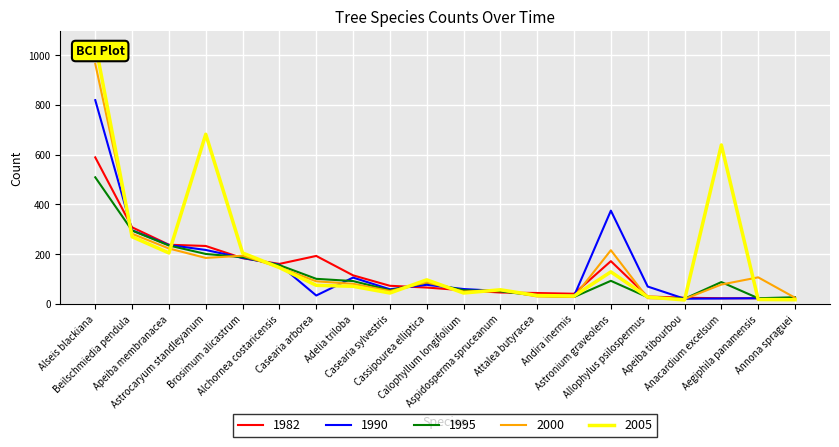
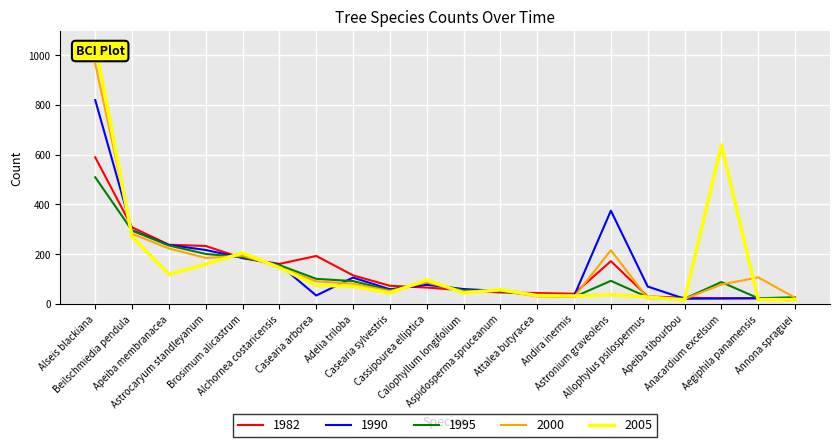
  {
    "1982": {
      "Alseis blackiana": 590,
      "Beilschmiedia pendula": 310,
      "Astrocaryum standleyanum": 230,
      "Casearia arborea": 190,
      "Casearia sylvestris": 70,
      "Cassipourea elliptica": 70,
      "Astronium graveolens": 170
    },
    "1990": {
      "Alseis blackiana": 820,
      "Astrocaryum standleyanum": 220,
      "Casearia arborea": 30,
      "Astronium graveolens": 380,
      "Allophylus psilospermus": 70
    },
    "1995": {
      "Alseis blackiana": 510,
      "Astrocaryum standleyanum": 200,
      "Adelia triloba": 90,
      "Astronium graveolens": 90
    },
    "2000": {
      "Alseis blackiana": 970,
      "Beilschmiedia pendula": 280,
      "Apeiba membranacea": 220,
      "Astrocaryum standleyanum": 190,
      "Astronium graveolens": 220,
      "Aegiphila panamensis": 110
    },
    "2005": {
      "Beilschmiedia pendula": 270,
-     "Apeiba membranacea": 210,
-     "Astrocaryum standleyanum": 680,
+     "Apeiba membranacea": 120,
+     "Astrocaryum standleyanum": 160,
      "Brosimum alicastrum": 210,
      "Casearia arborea": 80,
-     "Astronium graveolens": 130,
+     "Astronium graveolens": 40,
      "Anacardium excelsum": 640
    }
  }
